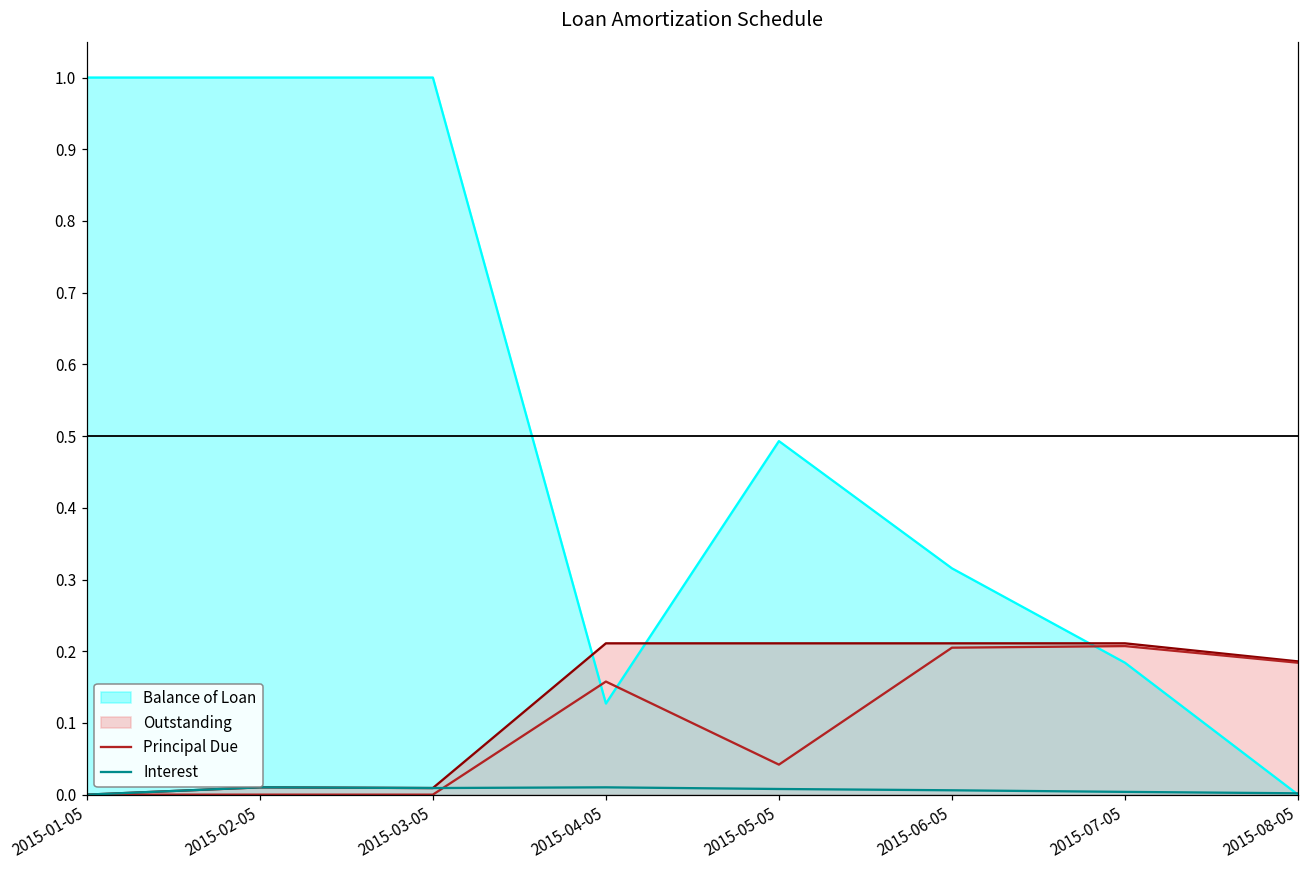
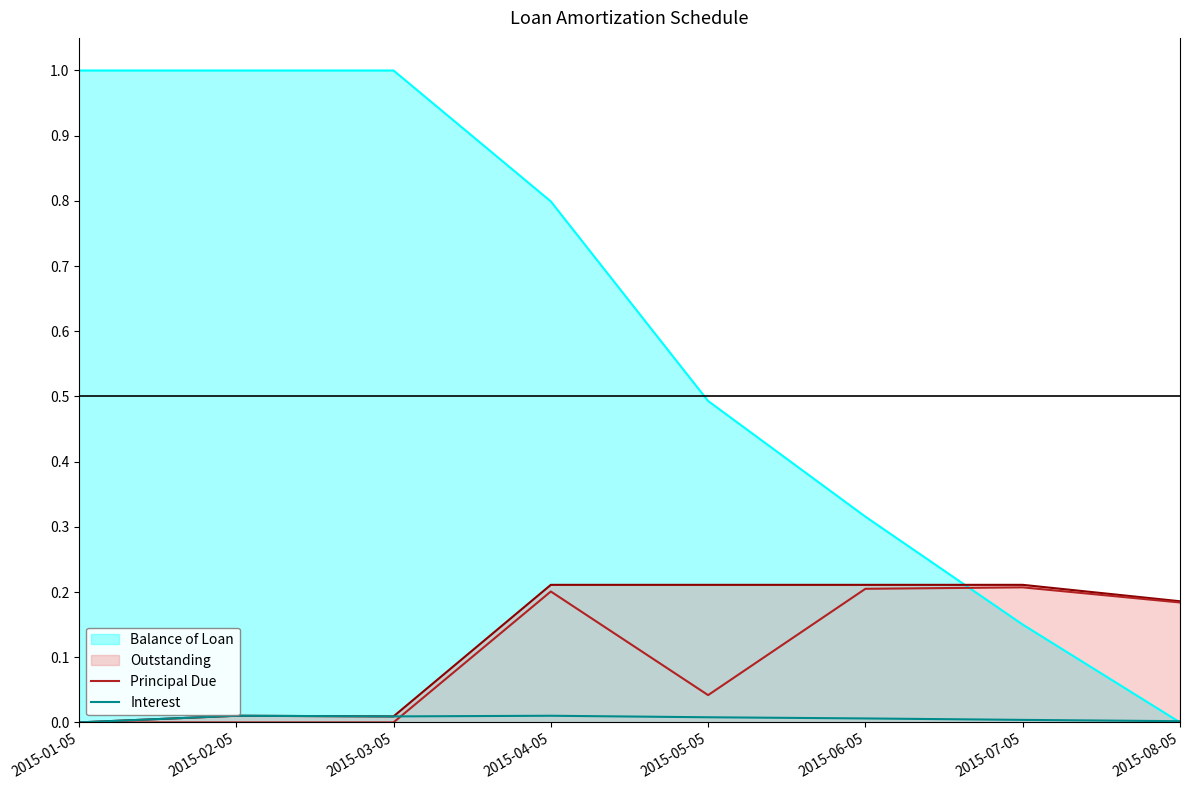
  {
    "Balance of Loan": {
      "2015-01-05": 1.00,
      "2015-02-05": 1.00,
      "2015-03-05": 1.00,
-     "2015-04-05": 0.13,
+     "2015-04-05": 0.80,
      "2015-05-05": 0.49,
      "2015-06-05": 0.32,
-     "2015-07-05": 0.18
+     "2015-07-05": 0.15
    },
    "Outstanding": {
      "2015-04-05": 0.21,
      "2015-05-05": 0.21,
      "2015-06-05": 0.21,
      "2015-07-05": 0.21
    },
    "Principal Due": {
      "2015-02-05": 0.00,
      "2015-03-05": 0.00,
-     "2015-04-05": 0.16,
+     "2015-04-05": 0.20,
      "2015-05-05": 0.04,
      "2015-06-05": 0.20,
      "2015-07-05": 0.21
    },
    "Interest": {
      "2015-04-05": 0.01,
      "2015-05-05": 0.01,
      "2015-06-05": 0.01,
      "2015-07-05": 0.00
    }
  }
